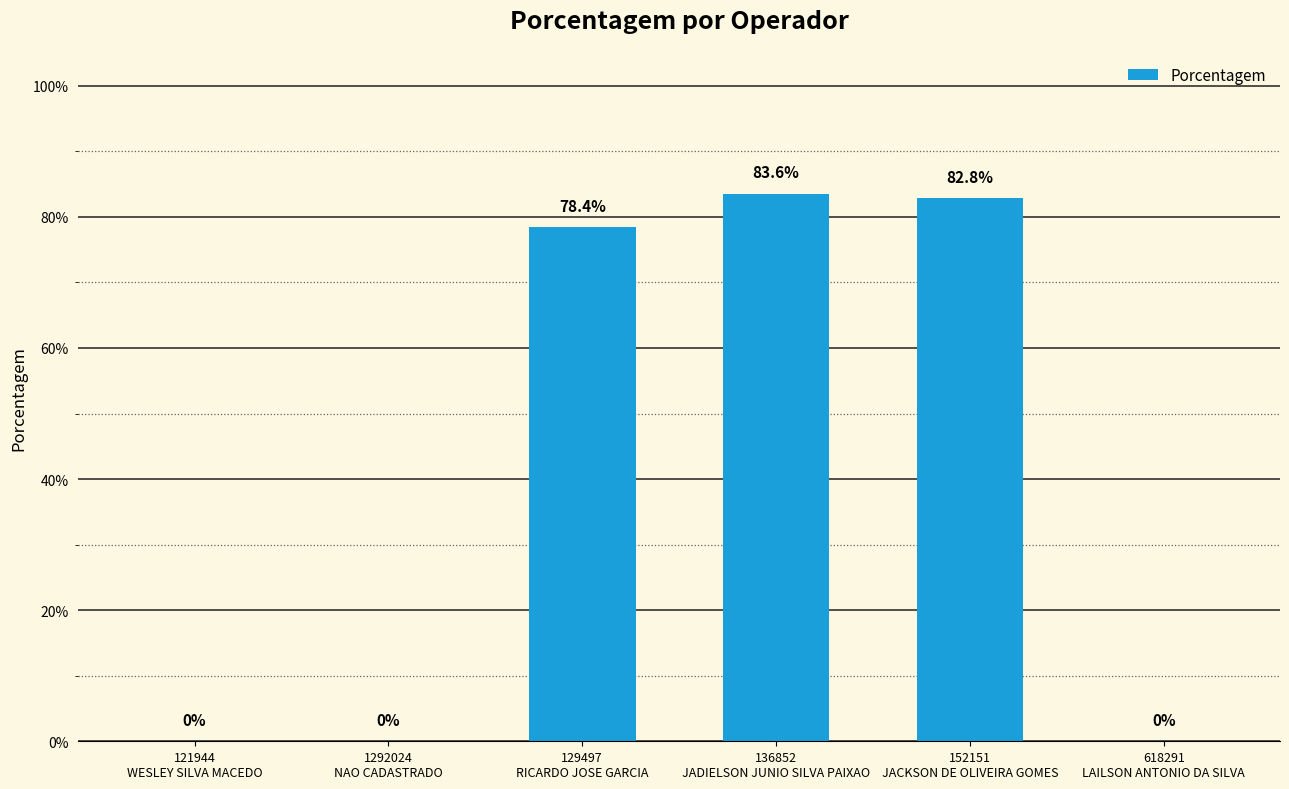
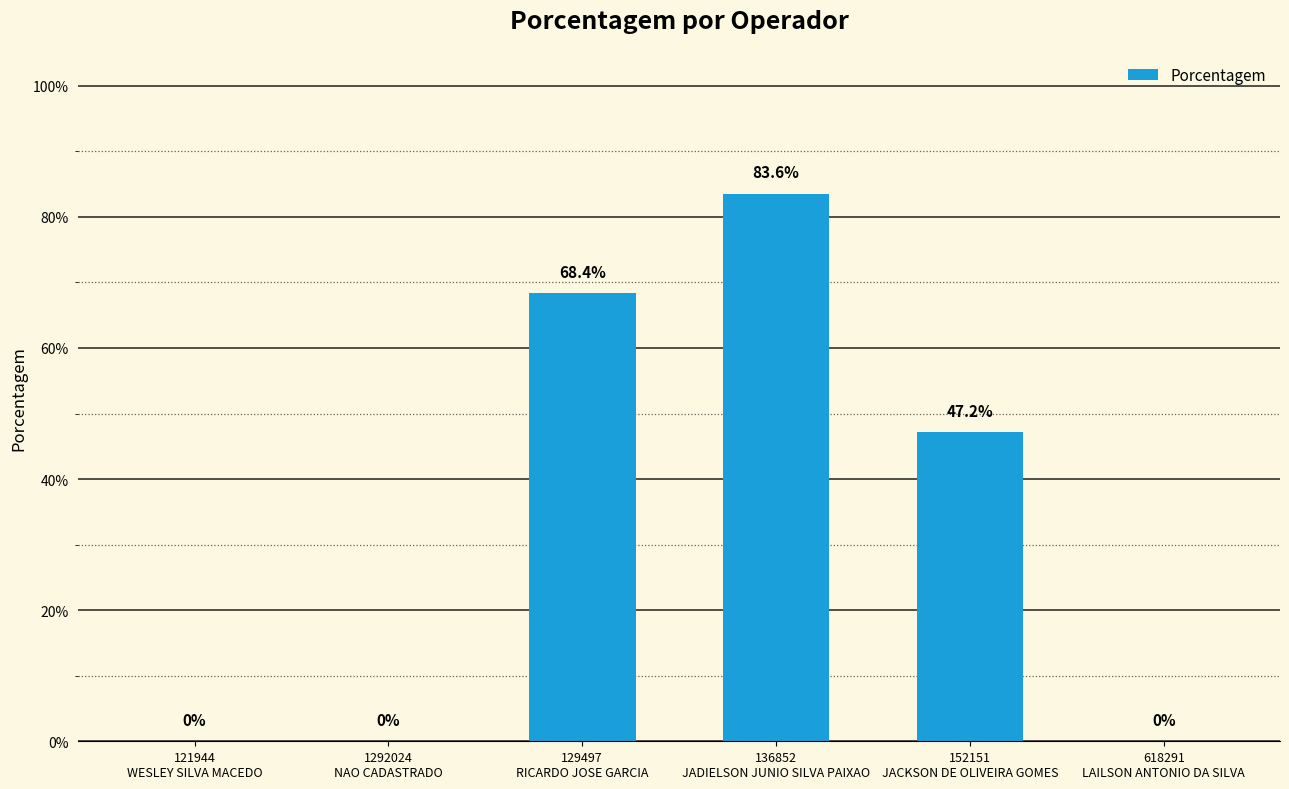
  {
    "121944 WESLEY SILVA MACEDO": "0%",
    "1292024 NAO CADASTRADO": "0%",
-   "129497 RICARDO JOSE GARCIA": "78.4%",
+   "129497 RICARDO JOSE GARCIA": "68.4%",
    "136852 JADIELSON JUNIO SILVA PAIXAO": "83.6%",
-   "152151 JACKSON DE OLIVEIRA GOMES": "82.8%",
+   "152151 JACKSON DE OLIVEIRA GOMES": "47.2%",
    "618291 LAILSON ANTONIO DA SILVA": "0%"
  }
